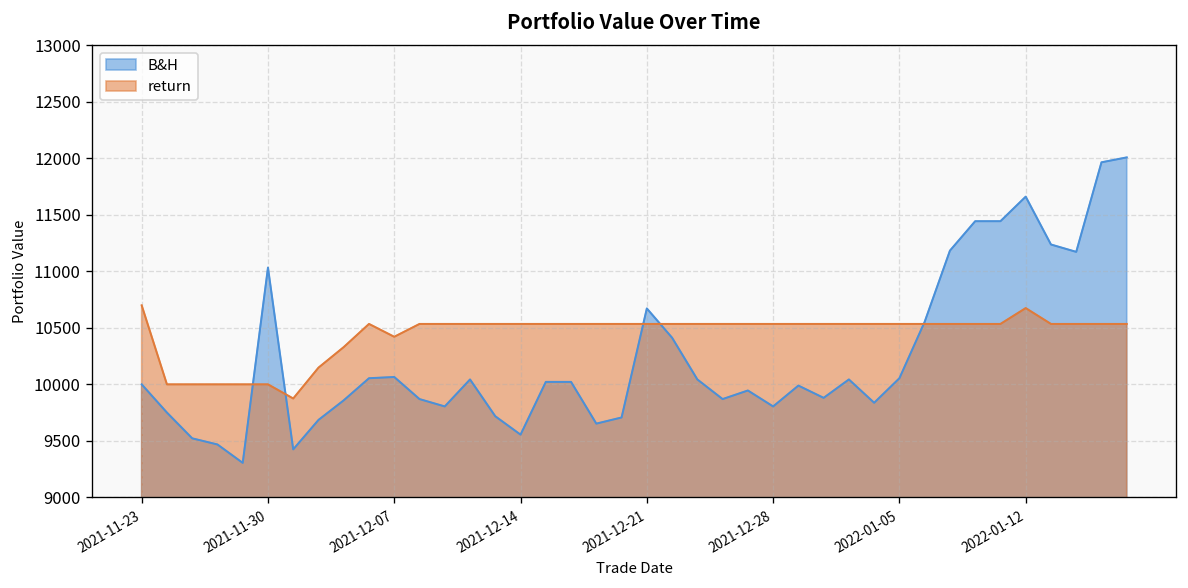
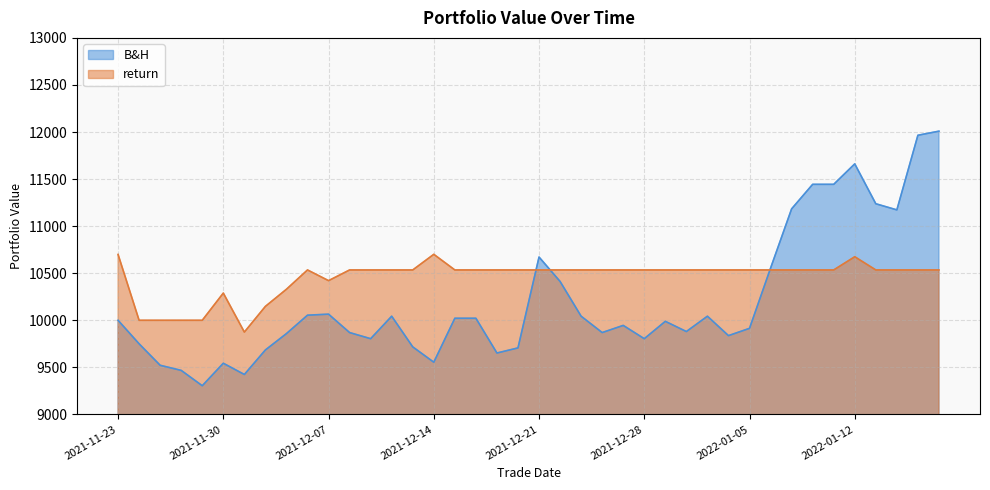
  {
    "B&H": {
      "2021-11-23": 10000,
-     "2021-11-30": 11000,
+     "2021-11-30": 9500,
      "2021-12-07": 10100,
      "2021-12-14": 9600,
      "2021-12-21": 10700,
      "2021-12-28": 9800,
-     "2022-01-05": 10100,
+     "2022-01-05": 9900,
      "2022-01-12": 11700
    },
    "return": {
      "2021-11-23": 10700,
-     "2021-11-30": 10000,
+     "2021-11-30": 10300,
      "2021-12-07": 10400,
-     "2021-12-14": 10500,
+     "2021-12-14": 10700,
      "2021-12-21": 10500,
      "2021-12-28": 10500,
      "2022-01-05": 10500,
      "2022-01-12": 10700
    }
  }
